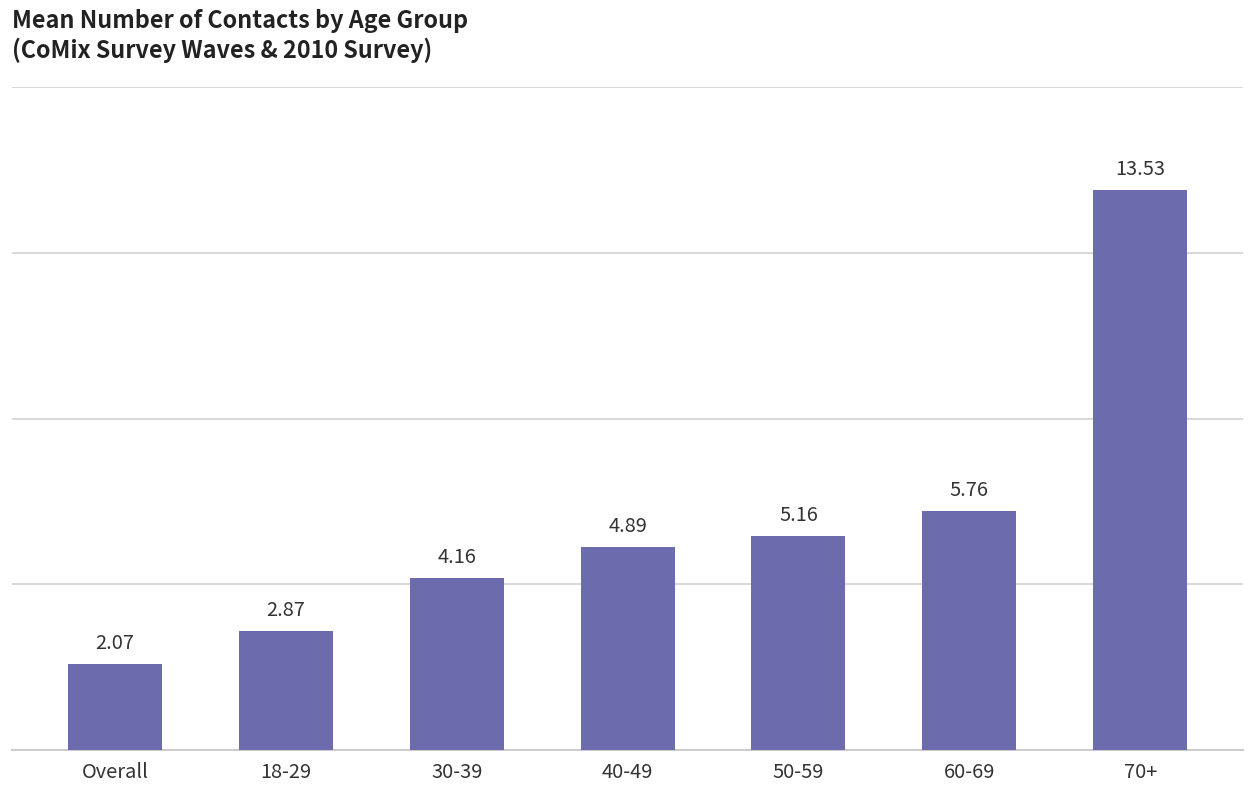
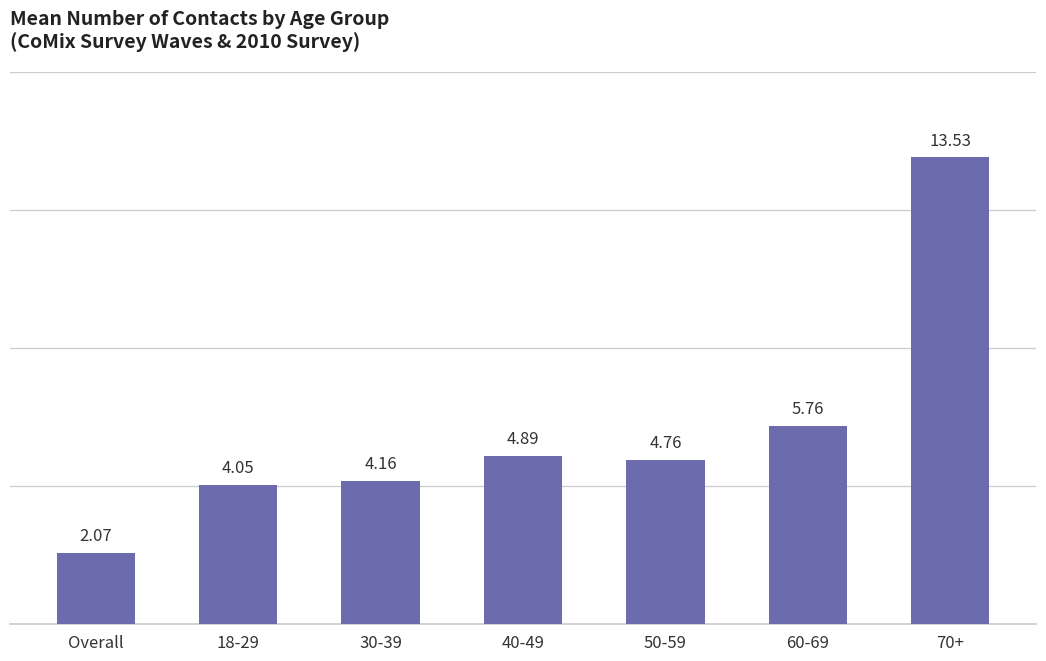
  {
    "Overall": 2.07,
-   "18-29": 2.87,
+   "18-29": 4.05,
    "30-39": 4.16,
    "40-49": 4.89,
-   "50-59": 5.16,
+   "50-59": 4.76,
    "60-69": 5.76,
    "70+": 13.53
  }
